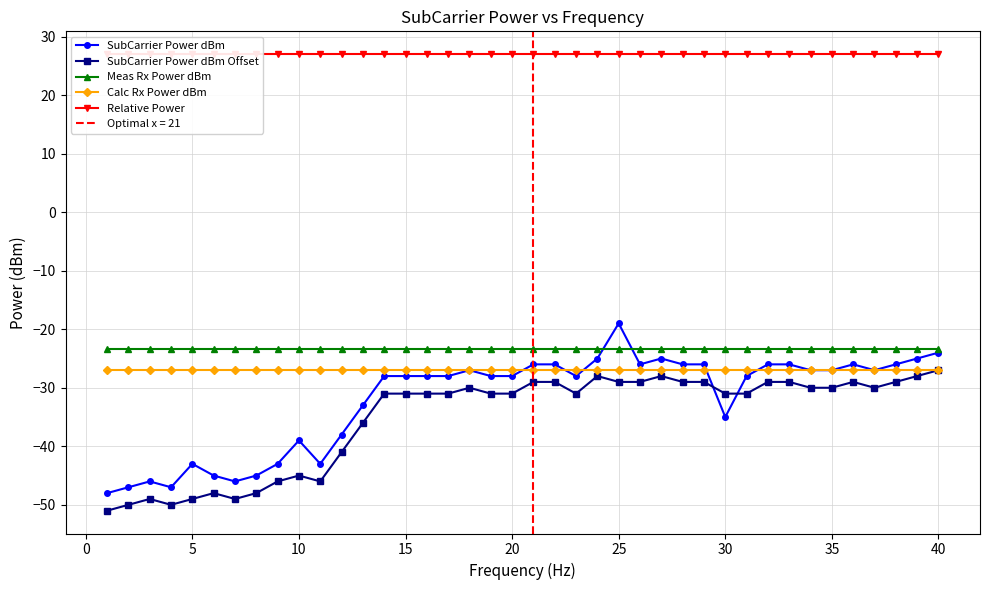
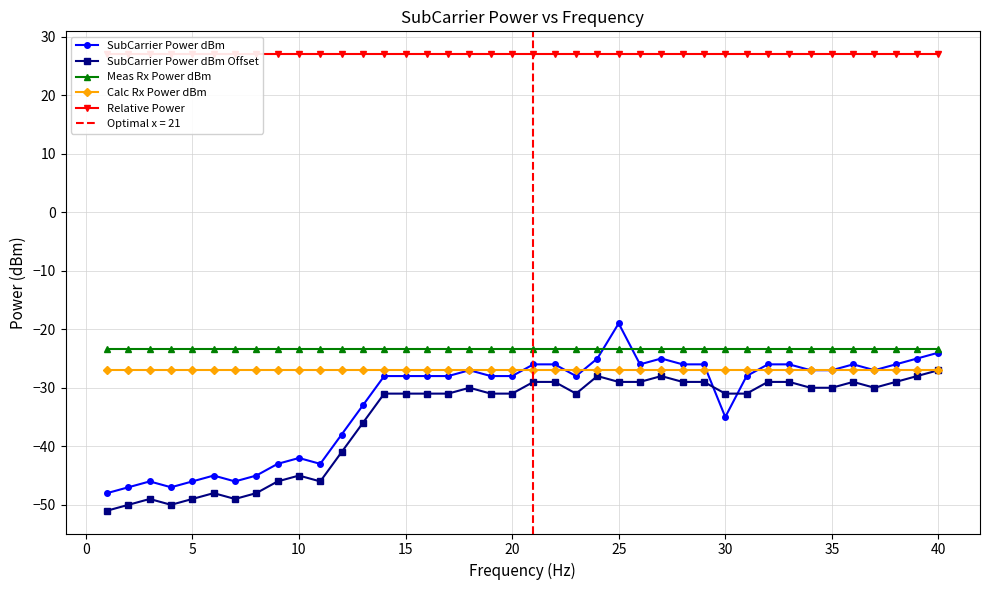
  {
    "SubCarrier Power dBm": {
-     "5": -43,
-     "10": -39,
+     "5": -46,
+     "10": -42,
      "15": -28,
      "20": -28,
      "25": -19,
      "30": -35,
      "40": -24
    },
    "SubCarrier Power dBm Offset": {
      "5": -49,
      "10": -45,
      "15": -31,
      "20": -31,
      "25": -29,
      "30": -31,
      "35": -30
    },
    "Meas Rx Power dBm": {
      "5": -23,
      "10": -23,
      "15": -23,
      "20": -23,
      "25": -23,
      "30": -23,
      "35": -23,
      "40": -23
    },
    "Calc Rx Power dBm": {
      "5": -27,
      "10": -27,
      "15": -27,
      "20": -27,
      "25": -27,
      "30": -27
    },
    "Relative Power": {
      "10": 27,
      "15": 27,
      "20": 27,
      "25": 27,
      "30": 27,
      "35": 27,
      "40": 27
    }
  }
